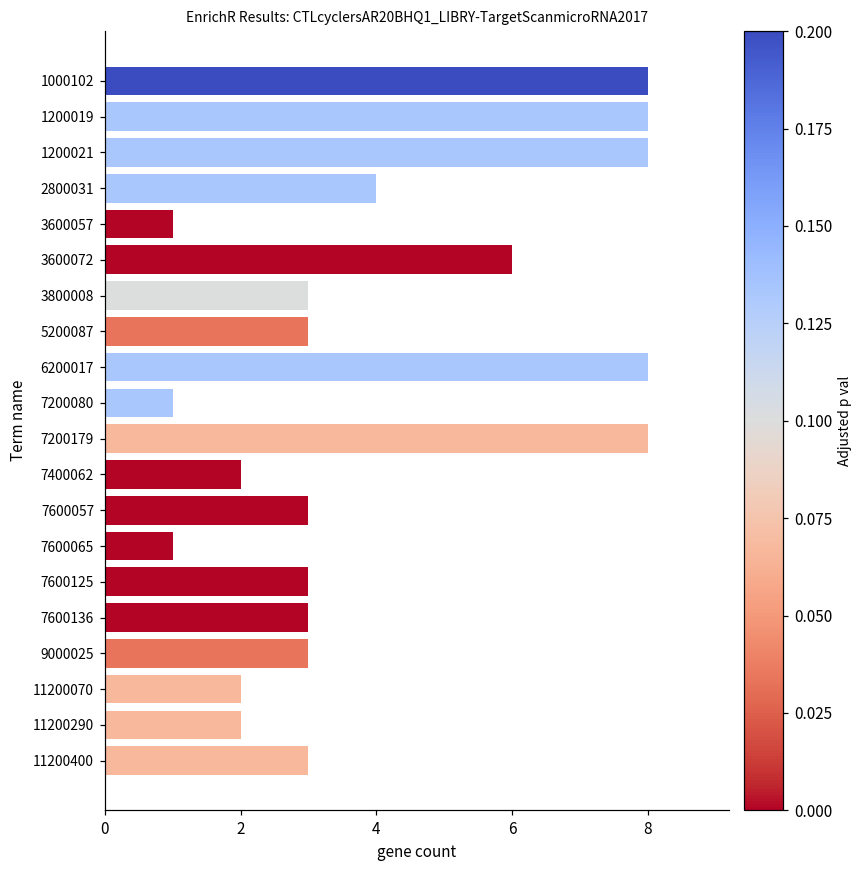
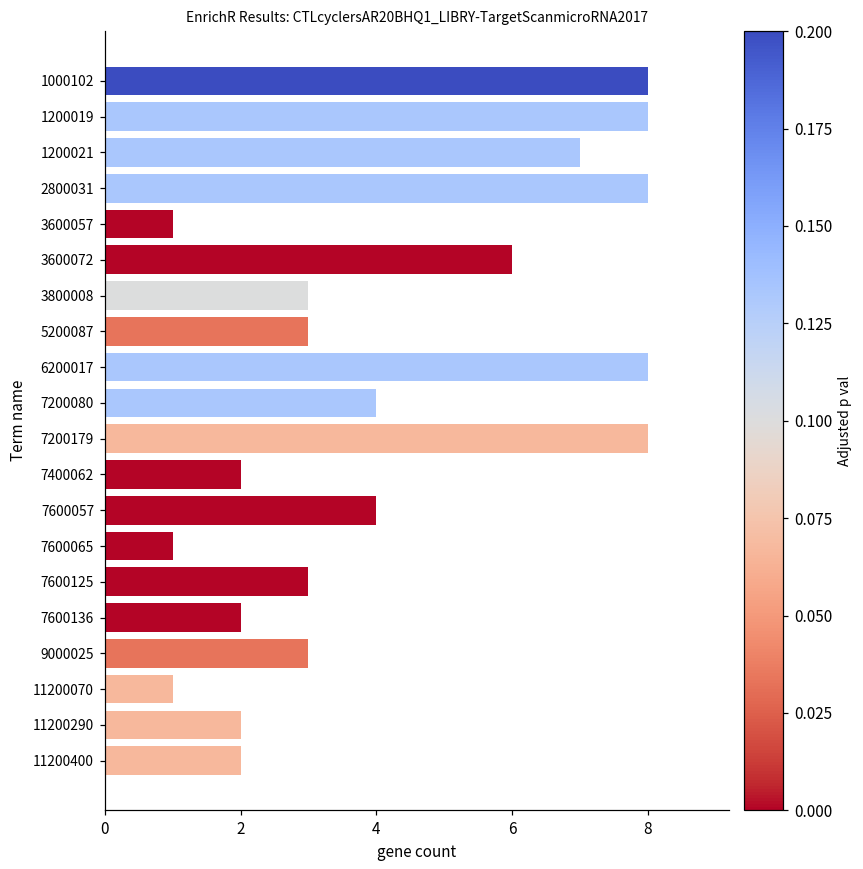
  {
    "1000102": 8,
    "1200019": 8,
-   "1200021": 8,
-   "2800031": 4,
+   "1200021": 7,
+   "2800031": 8,
    "3600057": 1,
    "3600072": 6,
    "3800008": 3,
    "5200087": 3,
    "6200017": 8,
-   "7200080": 1,
+   "7200080": 4,
    "7200179": 8,
    "7400062": 2,
-   "7600057": 3,
+   "7600057": 4,
    "7600065": 1,
    "7600125": 3,
-   "7600136": 3,
+   "7600136": 2,
    "9000025": 3,
-   "11200070": 2,
+   "11200070": 1,
    "11200290": 2,
-   "11200400": 3
+   "11200400": 2
  }
